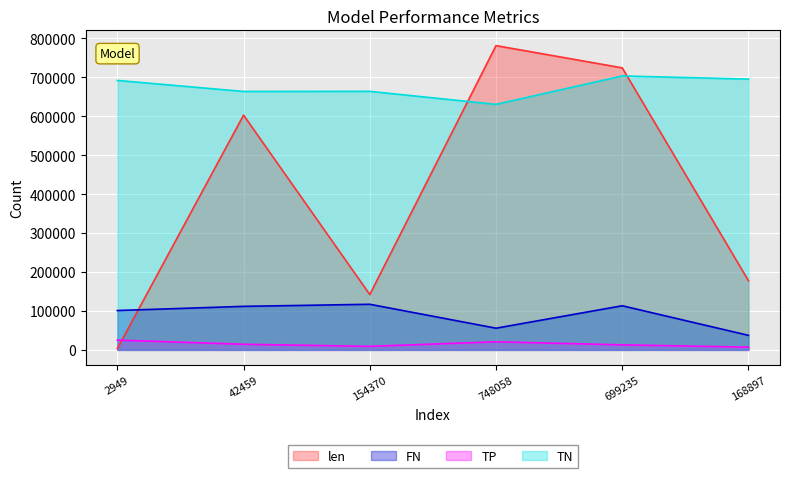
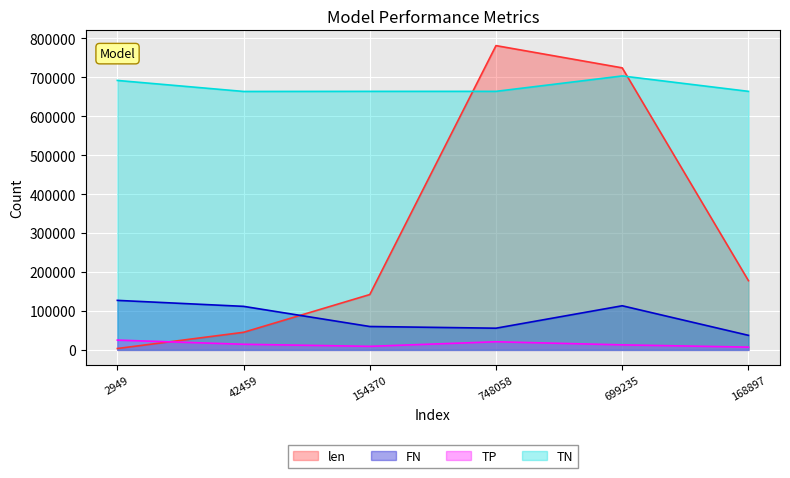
  {
    "len": {
      "2949": 0,
-     "42459": 600000,
+     "42459": 50000,
      "154370": 140000,
      "748058": 780000,
      "699235": 720000,
      "168897": 180000
    },
    "FN": {
-     "2949": 100000,
+     "2949": 130000,
      "42459": 110000,
-     "154370": 120000,
+     "154370": 60000,
      "748058": 60000,
      "699235": 110000,
      "168897": 40000
    },
    "TP": {
      "2949": 30000,
      "42459": 10000,
      "154370": 10000,
      "748058": 20000,
      "699235": 10000,
      "168897": 10000
    },
    "TN": {
      "2949": 690000,
      "42459": 660000,
      "154370": 660000,
-     "748058": 630000,
+     "748058": 660000,
      "699235": 700000,
-     "168897": 700000
+     "168897": 660000
    }
  }
